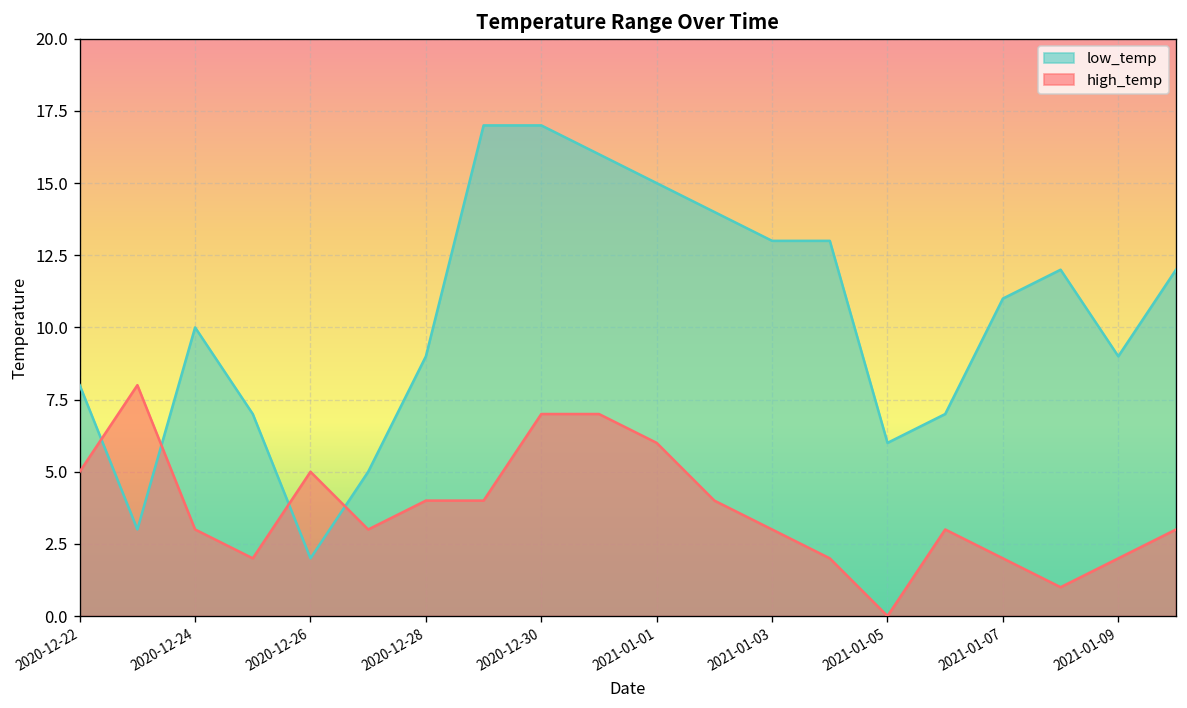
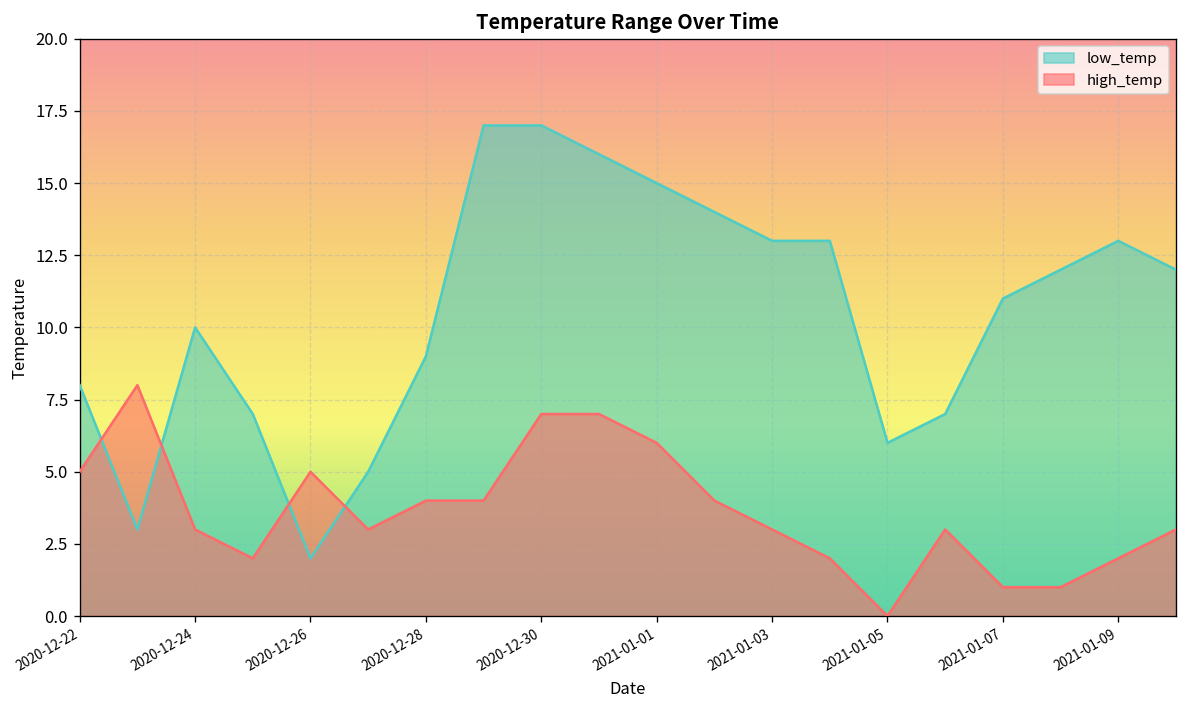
  {
    "low_temp": {
      "2020-12-22": 8,
      "2020-12-24": 10,
      "2020-12-26": 2,
      "2020-12-28": 9,
      "2020-12-30": 17,
      "2021-01-01": 15,
      "2021-01-03": 13,
      "2021-01-05": 6,
      "2021-01-07": 11,
-     "2021-01-09": 9
+     "2021-01-09": 13
    },
    "high_temp": {
      "2020-12-22": 5,
      "2020-12-24": 3,
      "2020-12-26": 5,
      "2020-12-28": 4,
      "2020-12-30": 7,
      "2021-01-01": 6,
      "2021-01-03": 3,
      "2021-01-05": 0,
-     "2021-01-07": 2,
+     "2021-01-07": 1,
      "2021-01-09": 2
    }
  }
